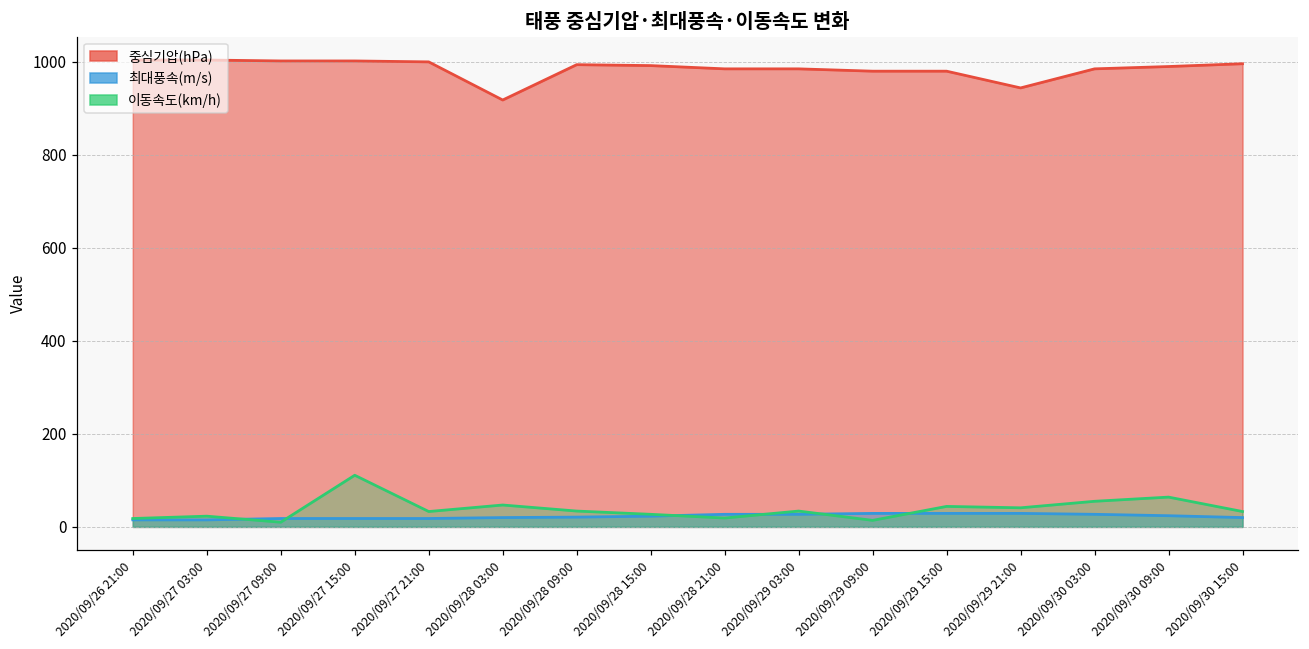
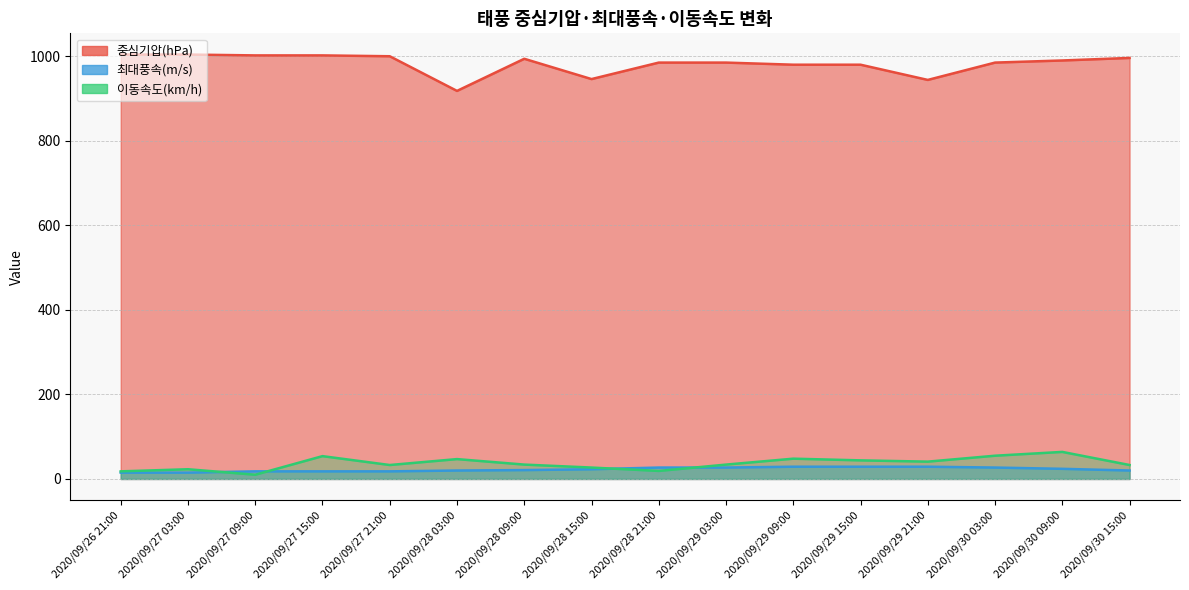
  {
    "중심기압(hPa)": {
      "2020/09/27 09:00": 1000,
      "2020/09/27 15:00": 1000,
      "2020/09/27 21:00": 1000,
      "2020/09/28 03:00": 920,
      "2020/09/28 09:00": 990,
-     "2020/09/28 15:00": 990,
+     "2020/09/28 15:00": 950,
      "2020/09/28 21:00": 990,
      "2020/09/29 03:00": 990,
      "2020/09/29 09:00": 980,
      "2020/09/29 15:00": 980,
      "2020/09/29 21:00": 940,
      "2020/09/30 03:00": 990,
      "2020/09/30 09:00": 990,
      "2020/09/30 15:00": 1000
    },
    "최대풍속(m/s)": {
      "2020/09/27 03:00": 20,
      "2020/09/27 09:00": 20,
      "2020/09/27 15:00": 20,
      "2020/09/27 21:00": 20,
      "2020/09/28 03:00": 20,
      "2020/09/28 09:00": 20,
      "2020/09/28 21:00": 30,
      "2020/09/29 03:00": 30,
      "2020/09/29 09:00": 30,
      "2020/09/29 15:00": 30,
      "2020/09/29 21:00": 30,
      "2020/09/30 03:00": 30,
      "2020/09/30 09:00": 20,
      "2020/09/30 15:00": 20
    },
    "이동속도(km/h)": {
      "2020/09/27 03:00": 20,
      "2020/09/27 09:00": 10,
-     "2020/09/27 15:00": 110,
+     "2020/09/27 15:00": 50,
      "2020/09/27 21:00": 30,
      "2020/09/28 03:00": 50,
      "2020/09/28 09:00": 30,
      "2020/09/28 21:00": 20,
      "2020/09/29 03:00": 30,
-     "2020/09/29 09:00": 10,
+     "2020/09/29 09:00": 50,
      "2020/09/29 15:00": 40,
      "2020/09/29 21:00": 40,
      "2020/09/30 03:00": 60,
      "2020/09/30 09:00": 60,
      "2020/09/30 15:00": 30
    }
  }
